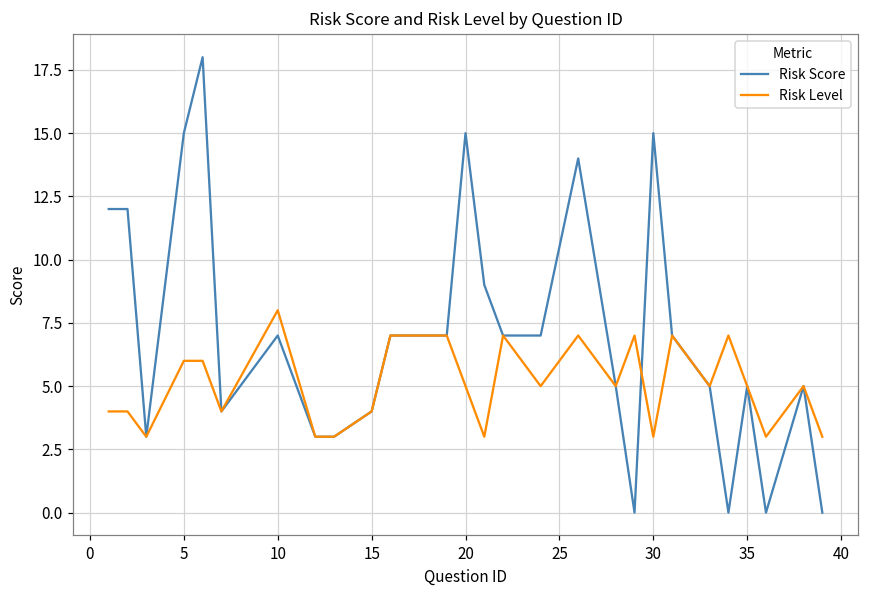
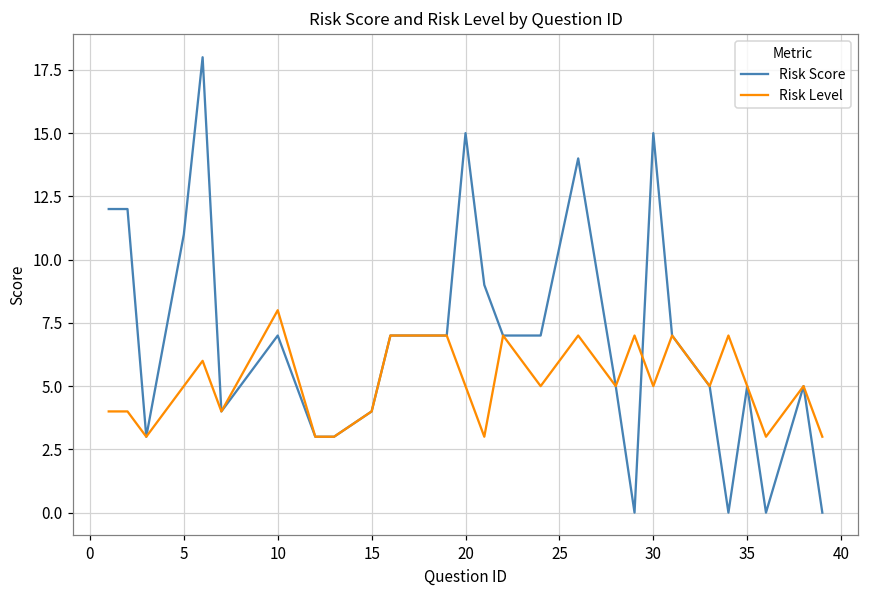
  {
    "Risk Score": {
-     "5": 15,
+     "5": 11,
      "10": 7,
      "20": 15,
      "30": 15
    },
    "Risk Level": {
-     "5": 6,
+     "5": 5,
      "10": 8,
      "20": 5,
-     "30": 3
+     "30": 5
    }
  }
